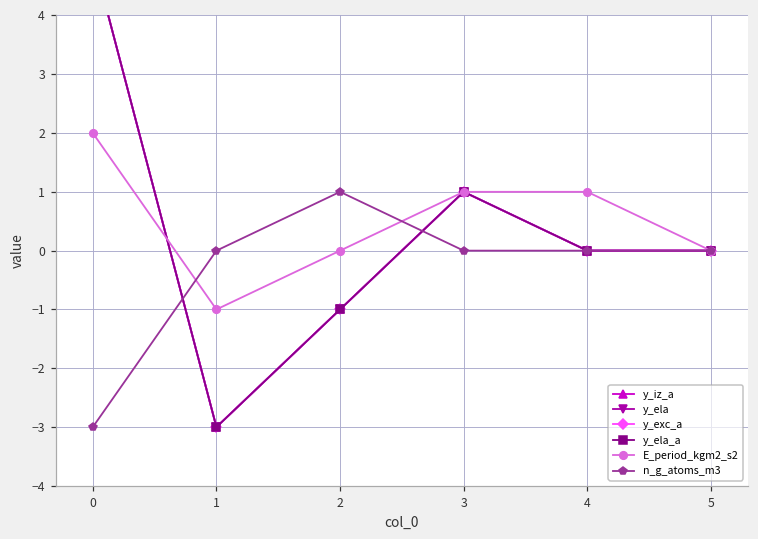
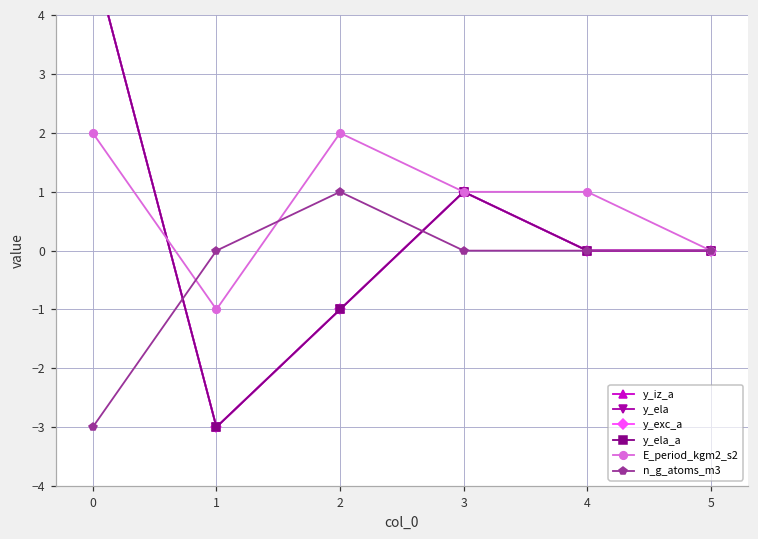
  {
    "E_period_kgm2_s2": {
      "0": 2,
      "1": -1,
-     "2": 0,
+     "2": 2,
      "4": 1
    }
  }
